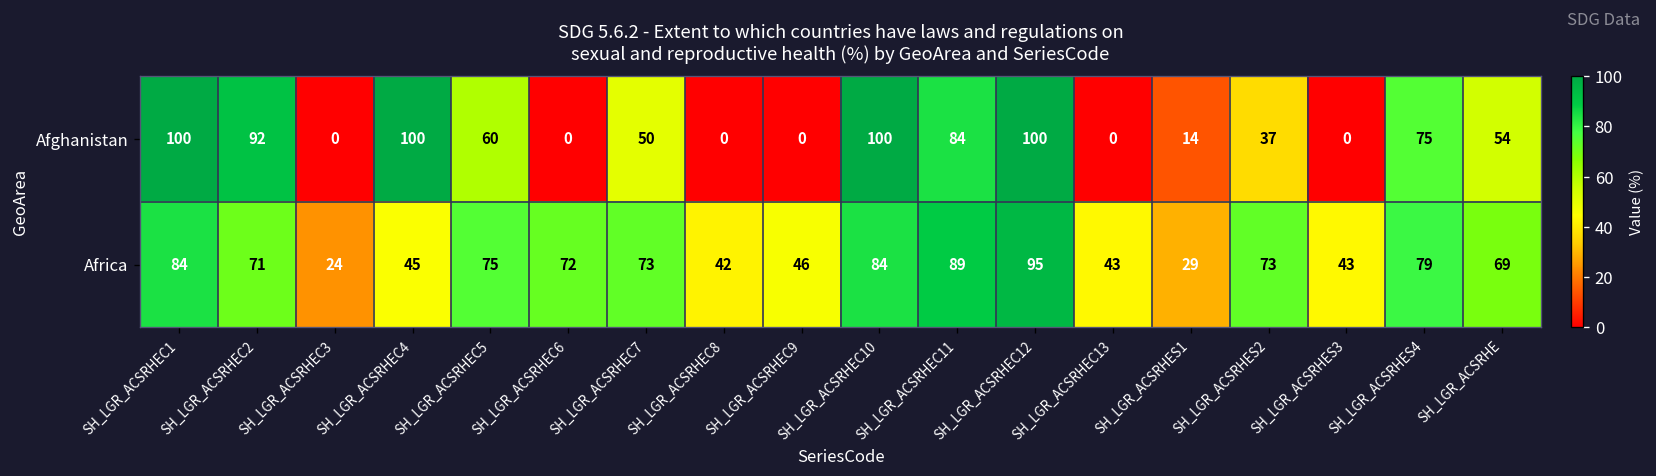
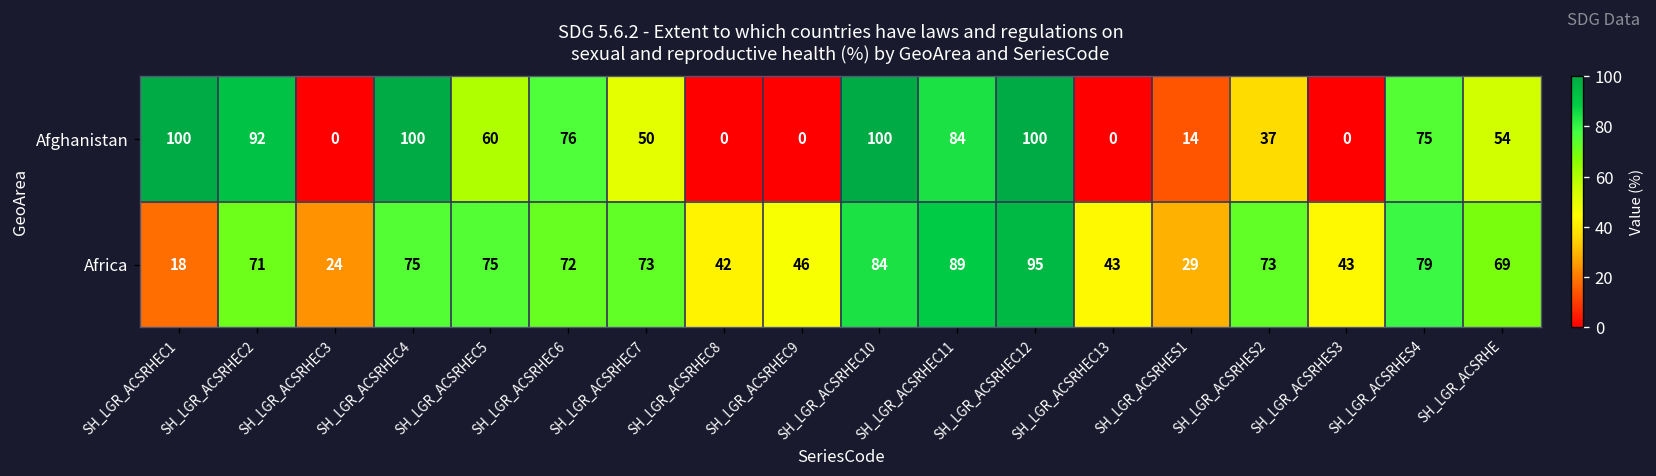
  {
    "Afghanistan": {
      "SH_LGR_ACSRHEC1": 100,
      "SH_LGR_ACSRHEC2": 92,
      "SH_LGR_ACSRHEC3": 0,
      "SH_LGR_ACSRHEC4": 100,
      "SH_LGR_ACSRHEC5": 60,
-     "SH_LGR_ACSRHEC6": 0,
+     "SH_LGR_ACSRHEC6": 76,
      "SH_LGR_ACSRHEC7": 50,
      "SH_LGR_ACSRHEC8": 0,
      "SH_LGR_ACSRHEC9": 0,
      "SH_LGR_ACSRHEC10": 100,
      "SH_LGR_ACSRHEC11": 84,
      "SH_LGR_ACSRHEC12": 100,
      "SH_LGR_ACSRHEC13": 0,
      "SH_LGR_ACSRHES1": 14,
      "SH_LGR_ACSRHES2": 37,
      "SH_LGR_ACSRHES3": 0,
      "SH_LGR_ACSRHES4": 75,
      "SH_LGR_ACSRHE": 54
    },
    "Africa": {
-     "SH_LGR_ACSRHEC1": 84,
+     "SH_LGR_ACSRHEC1": 18,
      "SH_LGR_ACSRHEC2": 71,
      "SH_LGR_ACSRHEC3": 24,
-     "SH_LGR_ACSRHEC4": 45,
+     "SH_LGR_ACSRHEC4": 75,
      "SH_LGR_ACSRHEC5": 75,
      "SH_LGR_ACSRHEC6": 72,
      "SH_LGR_ACSRHEC7": 73,
      "SH_LGR_ACSRHEC8": 42,
      "SH_LGR_ACSRHEC9": 46,
      "SH_LGR_ACSRHEC10": 84,
      "SH_LGR_ACSRHEC11": 89,
      "SH_LGR_ACSRHEC12": 95,
      "SH_LGR_ACSRHEC13": 43,
      "SH_LGR_ACSRHES1": 29,
      "SH_LGR_ACSRHES2": 73,
      "SH_LGR_ACSRHES3": 43,
      "SH_LGR_ACSRHES4": 79,
      "SH_LGR_ACSRHE": 69
    }
  }
